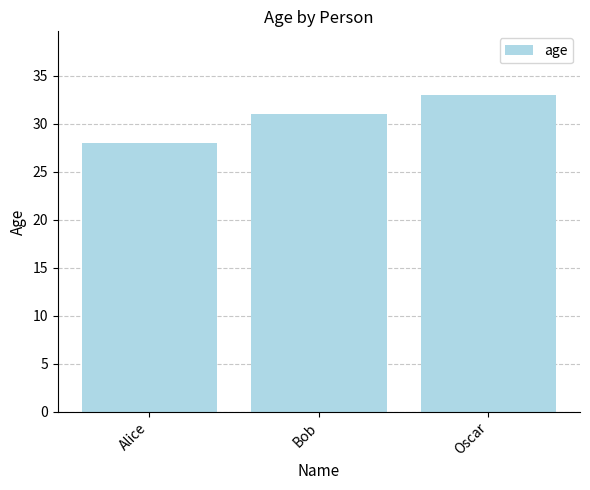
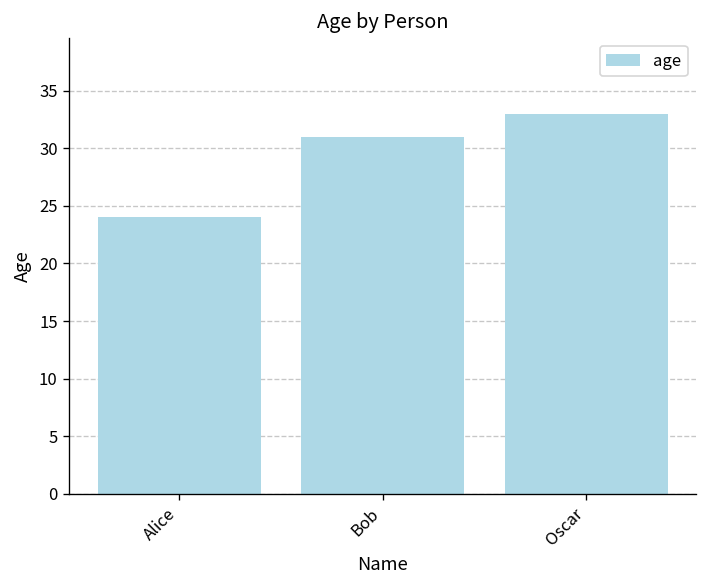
  {
-   "Alice": 28,
+   "Alice": 24,
    "Bob": 31,
    "Oscar": 33
  }
